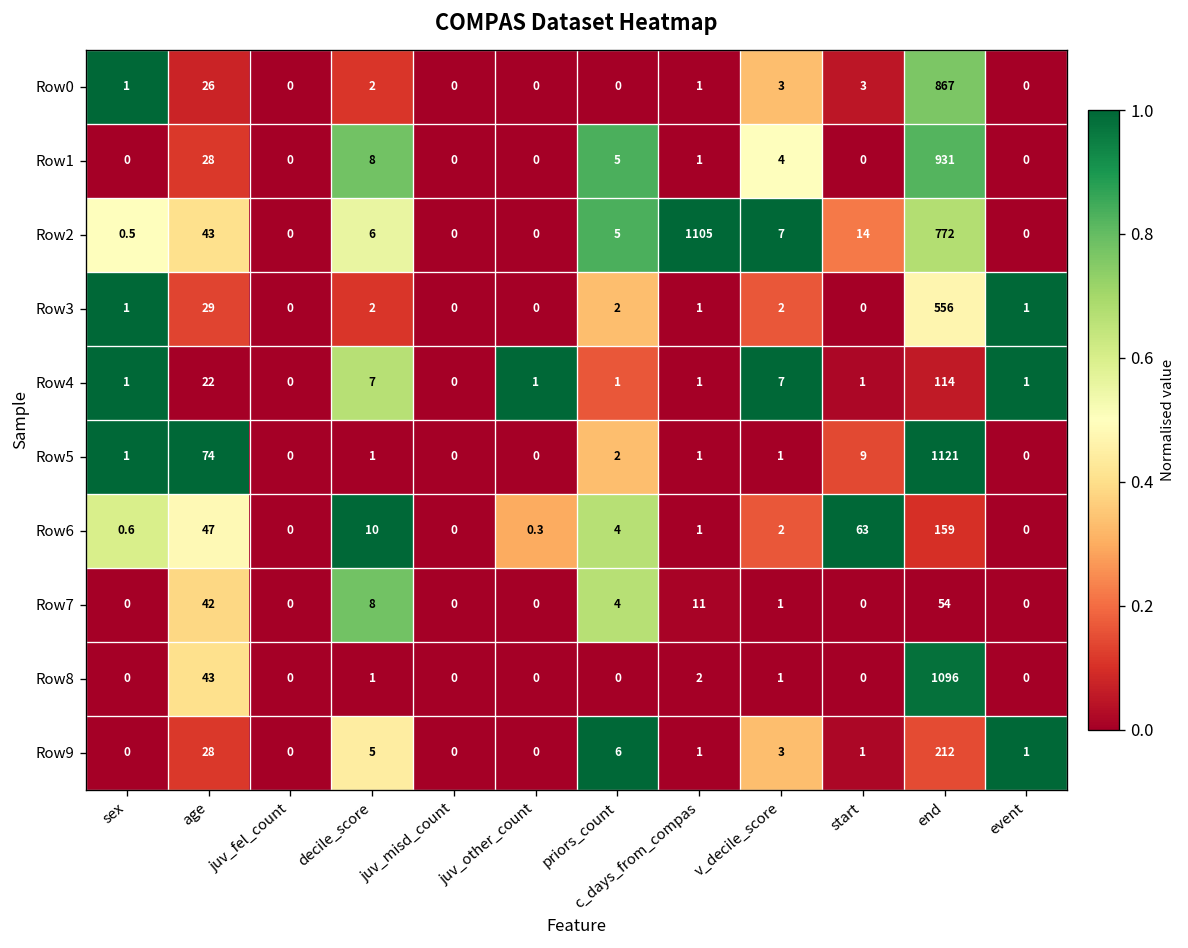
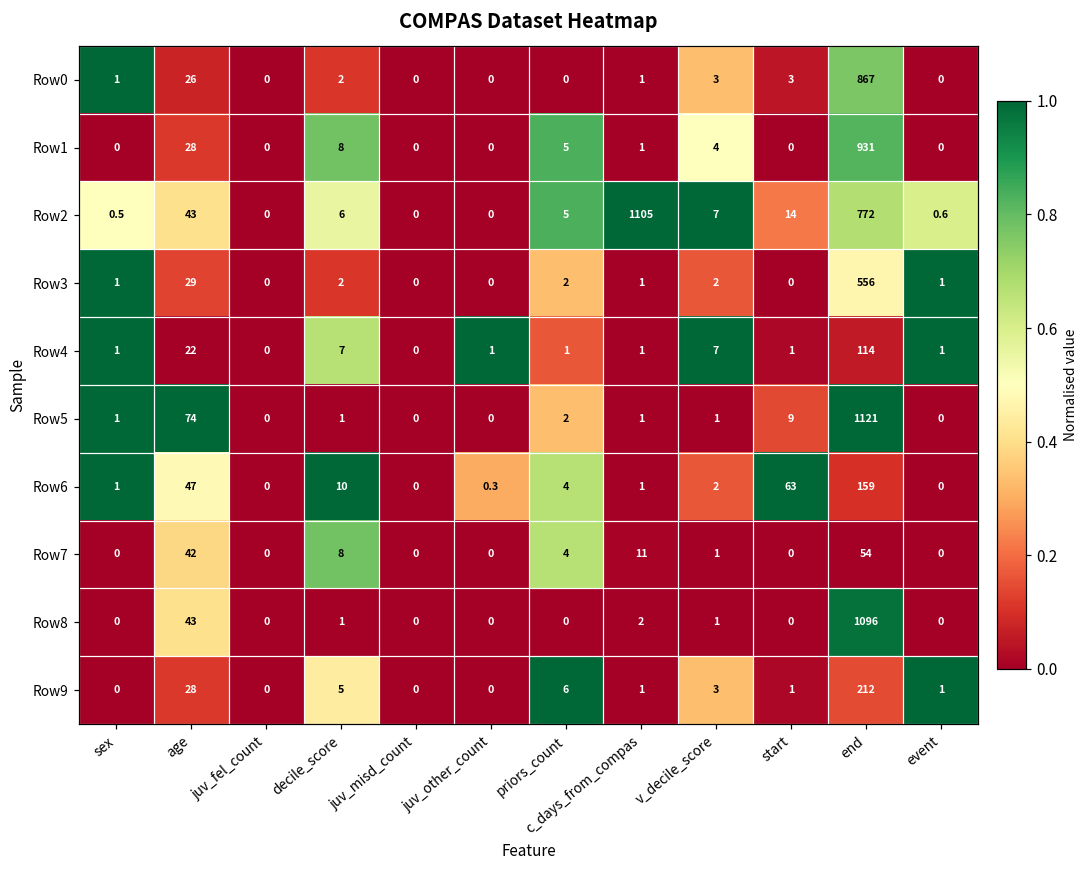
  {
    "Row0": {
      "sex": 1,
      "age": 26,
      "juv_fel_count": 0,
      "decile_score": 2,
      "juv_misd_count": 0,
      "juv_other_count": 0,
      "priors_count": 0,
      "c_days_from_compas": 1,
      "v_decile_score": 3,
      "start": 3,
      "end": 867,
      "event": 0
    },
    "Row1": {
      "sex": 0,
      "age": 28,
      "juv_fel_count": 0,
      "decile_score": 8,
      "juv_misd_count": 0,
      "juv_other_count": 0,
      "priors_count": 5,
      "c_days_from_compas": 1,
      "v_decile_score": 4,
      "start": 0,
      "end": 931,
      "event": 0
    },
    "Row2": {
      "sex": 0.5,
      "age": 43,
      "juv_fel_count": 0,
      "decile_score": 6,
      "juv_misd_count": 0,
      "juv_other_count": 0,
      "priors_count": 5,
      "c_days_from_compas": 1105,
      "v_decile_score": 7,
      "start": 14,
      "end": 772,
-     "event": 0
+     "event": 0.6
    },
    "Row3": {
      "sex": 1,
      "age": 29,
      "juv_fel_count": 0,
      "decile_score": 2,
      "juv_misd_count": 0,
      "juv_other_count": 0,
      "priors_count": 2,
      "c_days_from_compas": 1,
      "v_decile_score": 2,
      "start": 0,
      "end": 556,
      "event": 1
    },
    "Row4": {
      "sex": 1,
      "age": 22,
      "juv_fel_count": 0,
      "decile_score": 7,
      "juv_misd_count": 0,
      "juv_other_count": 1,
      "priors_count": 1,
      "c_days_from_compas": 1,
      "v_decile_score": 7,
      "start": 1,
      "end": 114,
      "event": 1
    },
    "Row5": {
      "sex": 1,
      "age": 74,
      "juv_fel_count": 0,
      "decile_score": 1,
      "juv_misd_count": 0,
      "juv_other_count": 0,
      "priors_count": 2,
      "c_days_from_compas": 1,
      "v_decile_score": 1,
      "start": 9,
      "end": 1121,
      "event": 0
    },
    "Row6": {
-     "sex": 0.6,
+     "sex": 1,
      "age": 47,
      "juv_fel_count": 0,
      "decile_score": 10,
      "juv_misd_count": 0,
      "juv_other_count": 0.3,
      "priors_count": 4,
      "c_days_from_compas": 1,
      "v_decile_score": 2,
      "start": 63,
      "end": 159,
      "event": 0
    },
    "Row7": {
      "sex": 0,
      "age": 42,
      "juv_fel_count": 0,
      "decile_score": 8,
      "juv_misd_count": 0,
      "juv_other_count": 0,
      "priors_count": 4,
      "c_days_from_compas": 11,
      "v_decile_score": 1,
      "start": 0,
      "end": 54,
      "event": 0
    },
    "Row8": {
      "sex": 0,
      "age": 43,
      "juv_fel_count": 0,
      "decile_score": 1,
      "juv_misd_count": 0,
      "juv_other_count": 0,
      "priors_count": 0,
      "c_days_from_compas": 2,
      "v_decile_score": 1,
      "start": 0,
      "end": 1096,
      "event": 0
    },
    "Row9": {
      "sex": 0,
      "age": 28,
      "juv_fel_count": 0,
      "decile_score": 5,
      "juv_misd_count": 0,
      "juv_other_count": 0,
      "priors_count": 6,
      "c_days_from_compas": 1,
      "v_decile_score": 3,
      "start": 1,
      "end": 212,
      "event": 1
    }
  }
